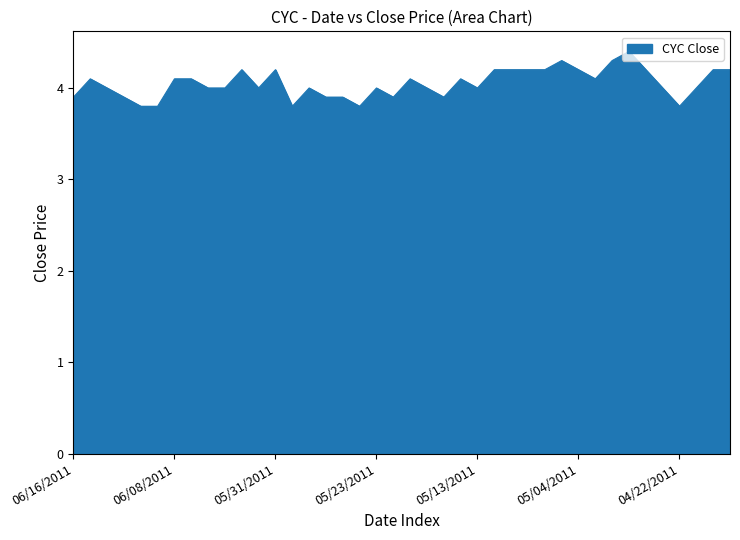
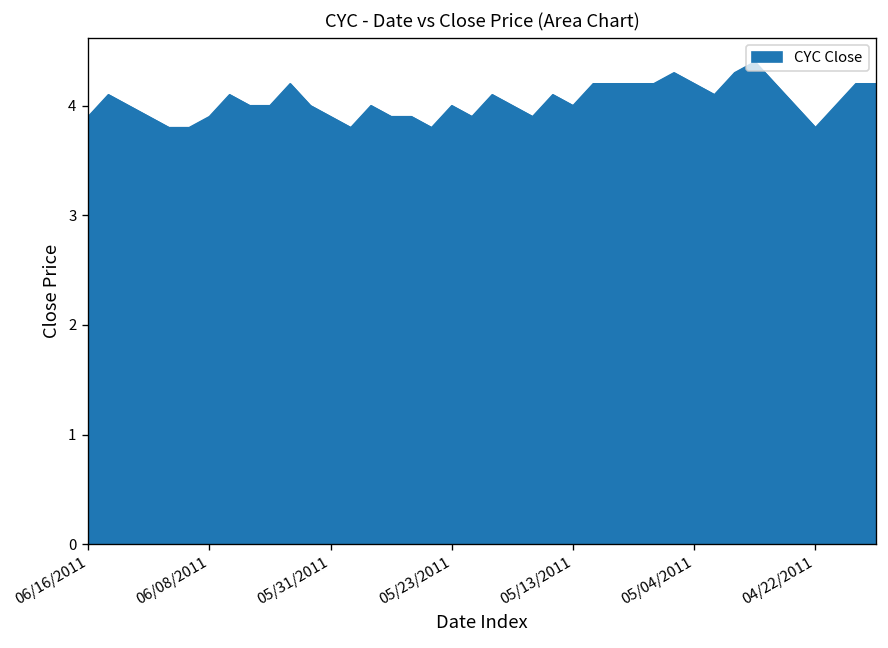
  {
    "06/16/2011": 3.9,
-   "06/08/2011": 4.1,
-   "05/31/2011": 4.2,
+   "06/08/2011": 3.9,
+   "05/31/2011": 3.9,
    "05/23/2011": 4.0,
    "05/13/2011": 4.0,
    "05/04/2011": 4.2,
    "04/22/2011": 3.8
  }
